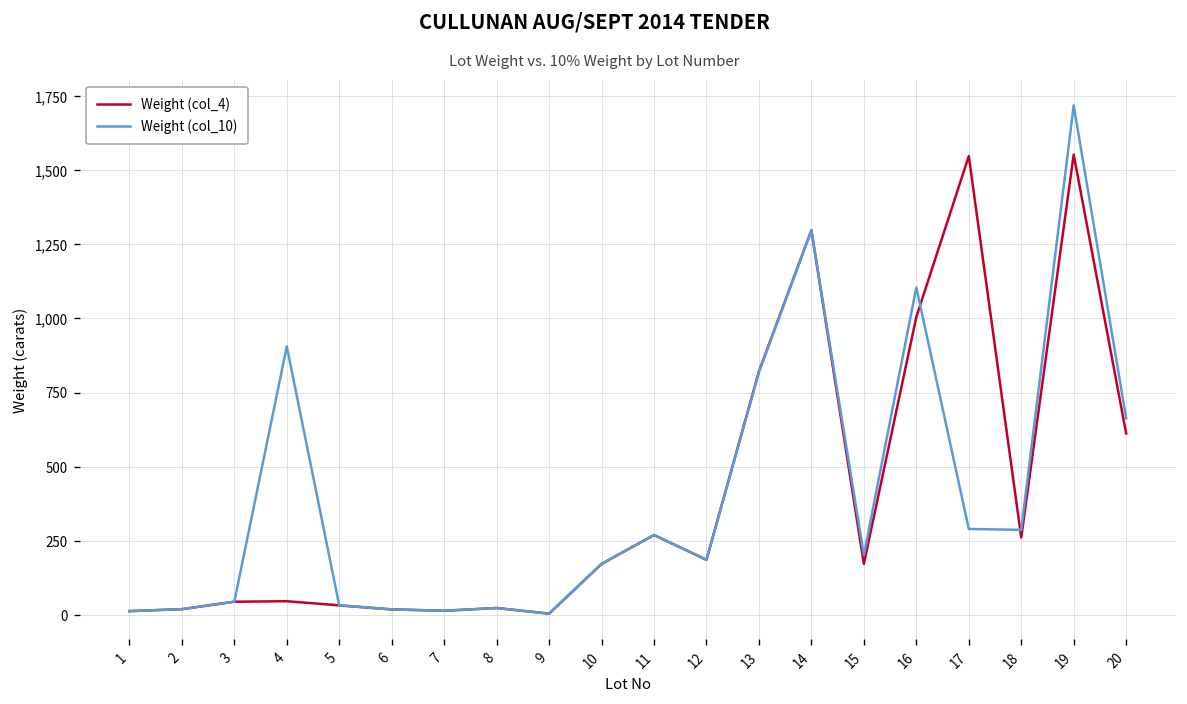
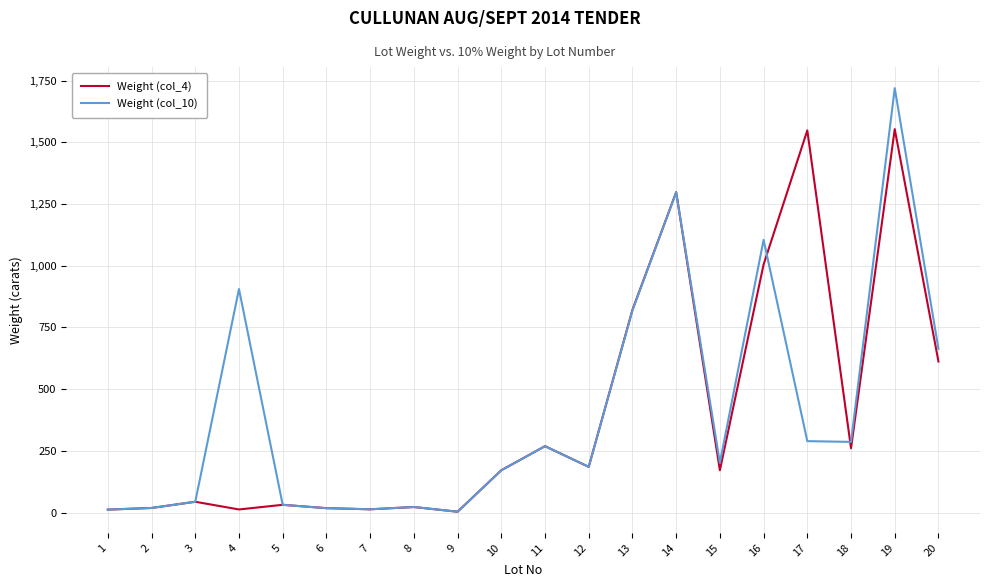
  {
    "Weight (col_4)": {
-     "4": "50",
+     "4": "10",
      "15": "170",
      "16": "1,000",
      "17": "1,550",
      "18": "260",
      "19": "1,550",
      "20": "610"
    },
    "Weight (col_10)": {
      "4": "910",
      "15": "200",
      "16": "1,100",
      "17": "290",
      "18": "290",
      "19": "1,720",
      "20": "660"
    }
  }
